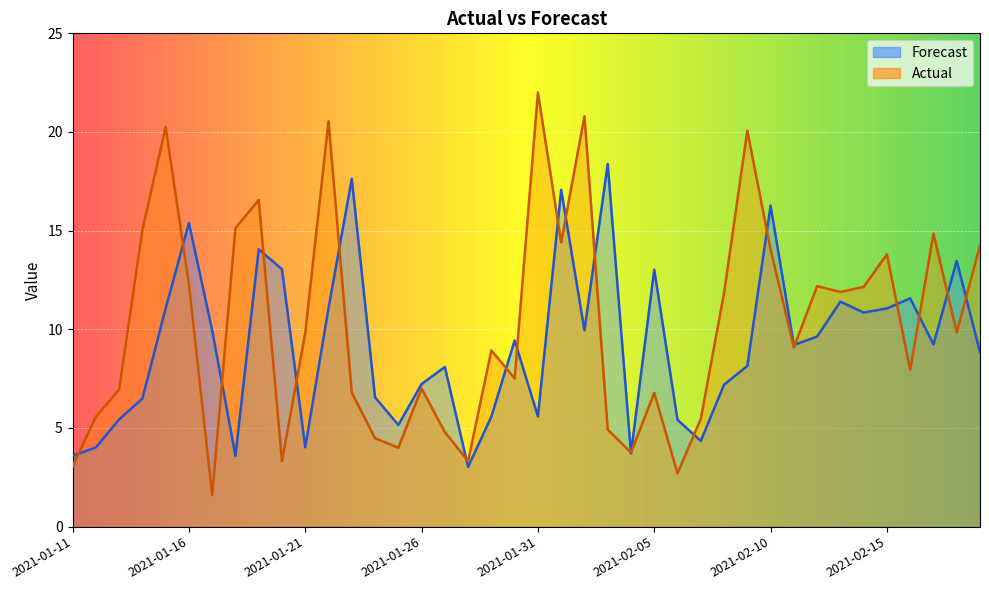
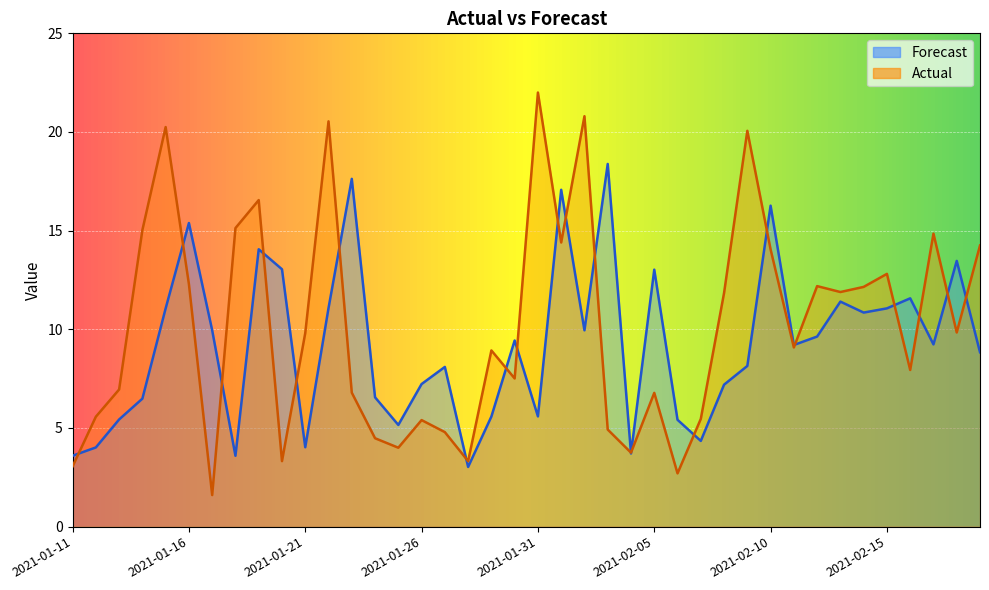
  {
    "Forecast": {
      "2021-01-11": 3.6,
      "2021-01-16": 15.4,
      "2021-01-21": 4.0,
      "2021-01-26": 7.2,
      "2021-01-31": 5.6,
      "2021-02-05": 13.0,
      "2021-02-10": 16.3,
      "2021-02-15": 11.1
    },
    "Actual": {
      "2021-01-11": 3.1,
      "2021-01-16": 12.3,
      "2021-01-21": 9.8,
-     "2021-01-26": 7.0,
+     "2021-01-26": 5.4,
      "2021-01-31": 22.0,
      "2021-02-05": 6.8,
      "2021-02-10": 14.1,
-     "2021-02-15": 13.8
+     "2021-02-15": 12.8
    }
  }
